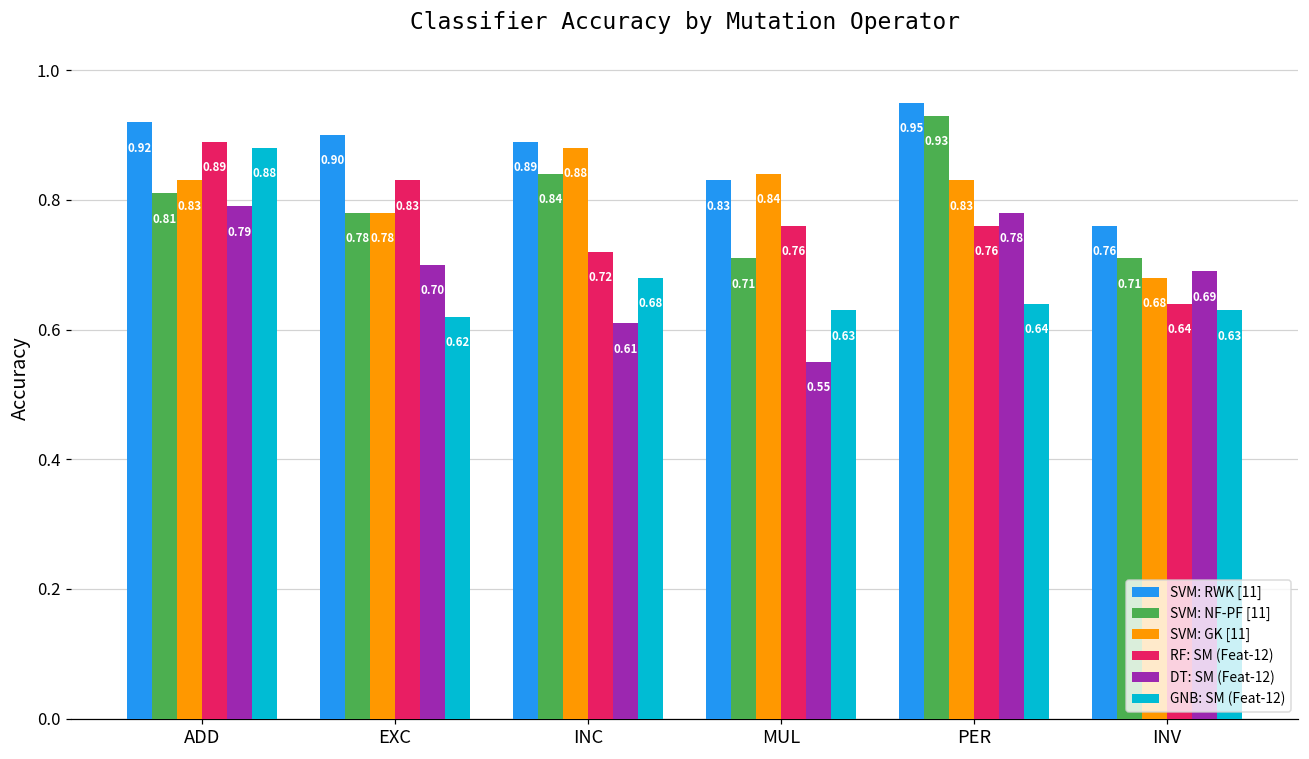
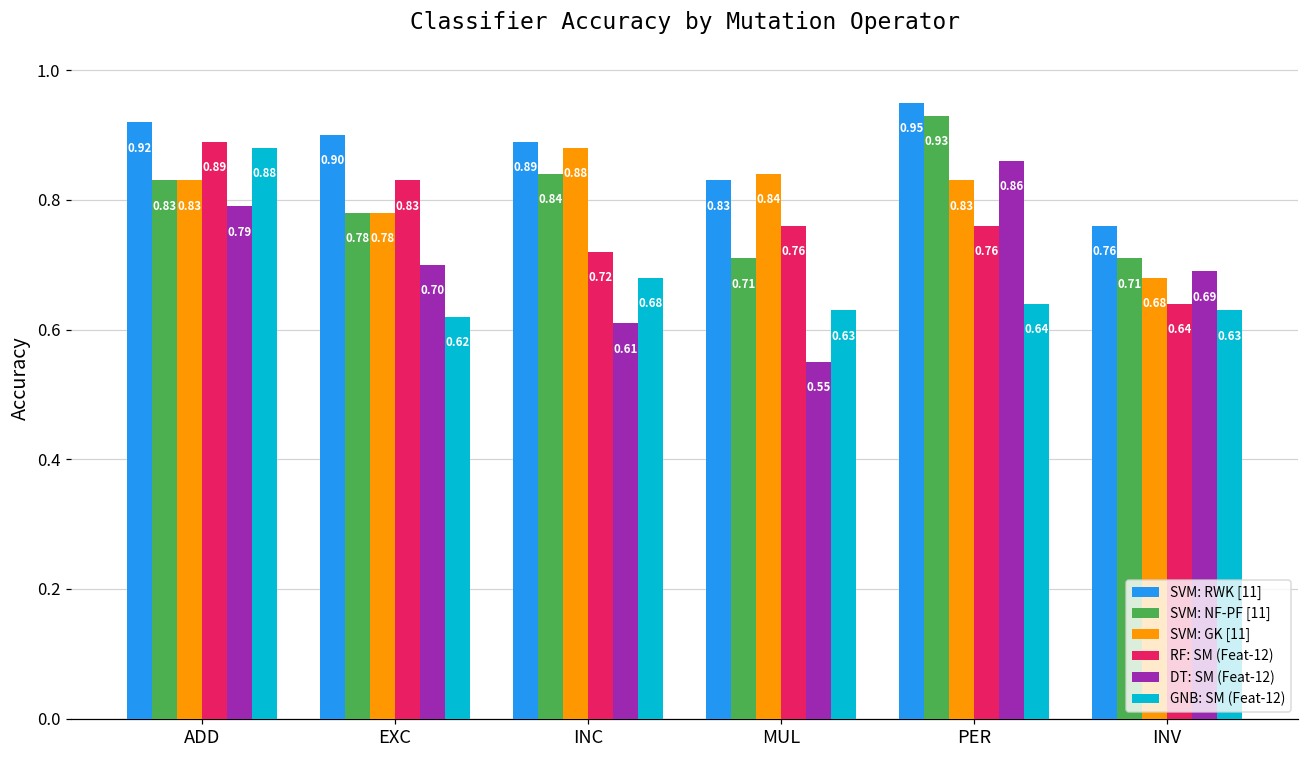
  {
    "SVM: NF-PF [11]": {
-     "ADD": 0.81,
+     "ADD": 0.83,
      "EXC": 0.78,
      "INC": 0.84,
      "MUL": 0.71,
      "PER": 0.93,
      "INV": 0.71
    },
    "SVM: GK [11]": {
      "ADD": 0.83,
      "EXC": 0.78,
      "INC": 0.88,
      "MUL": 0.84,
      "PER": 0.83,
      "INV": 0.68
    },
    "RF: SM (Feat-12)": {
      "ADD": 0.89,
      "EXC": 0.83,
      "INC": 0.72,
      "MUL": 0.76,
      "PER": 0.76,
      "INV": 0.64
    },
    "DT: SM (Feat-12)": {
      "ADD": 0.79,
      "EXC": 0.70,
      "INC": 0.61,
      "MUL": 0.55,
-     "PER": 0.78,
+     "PER": 0.86,
      "INV": 0.69
    }
  }
